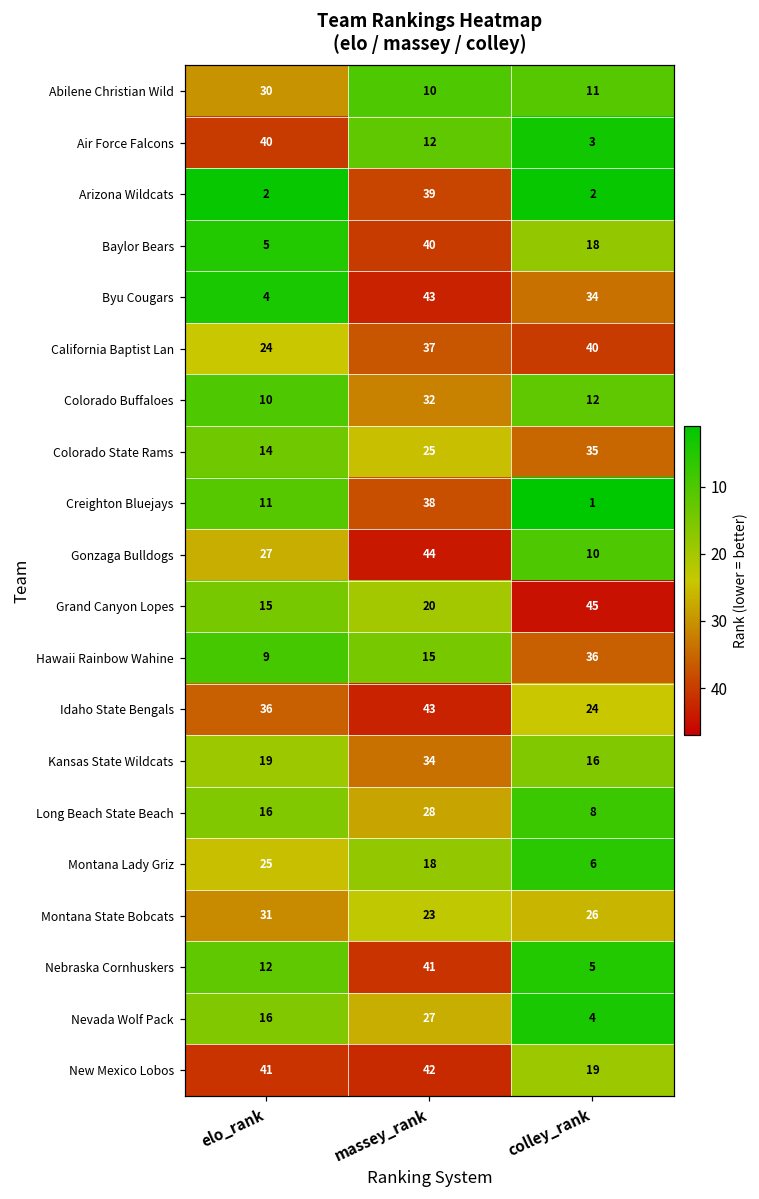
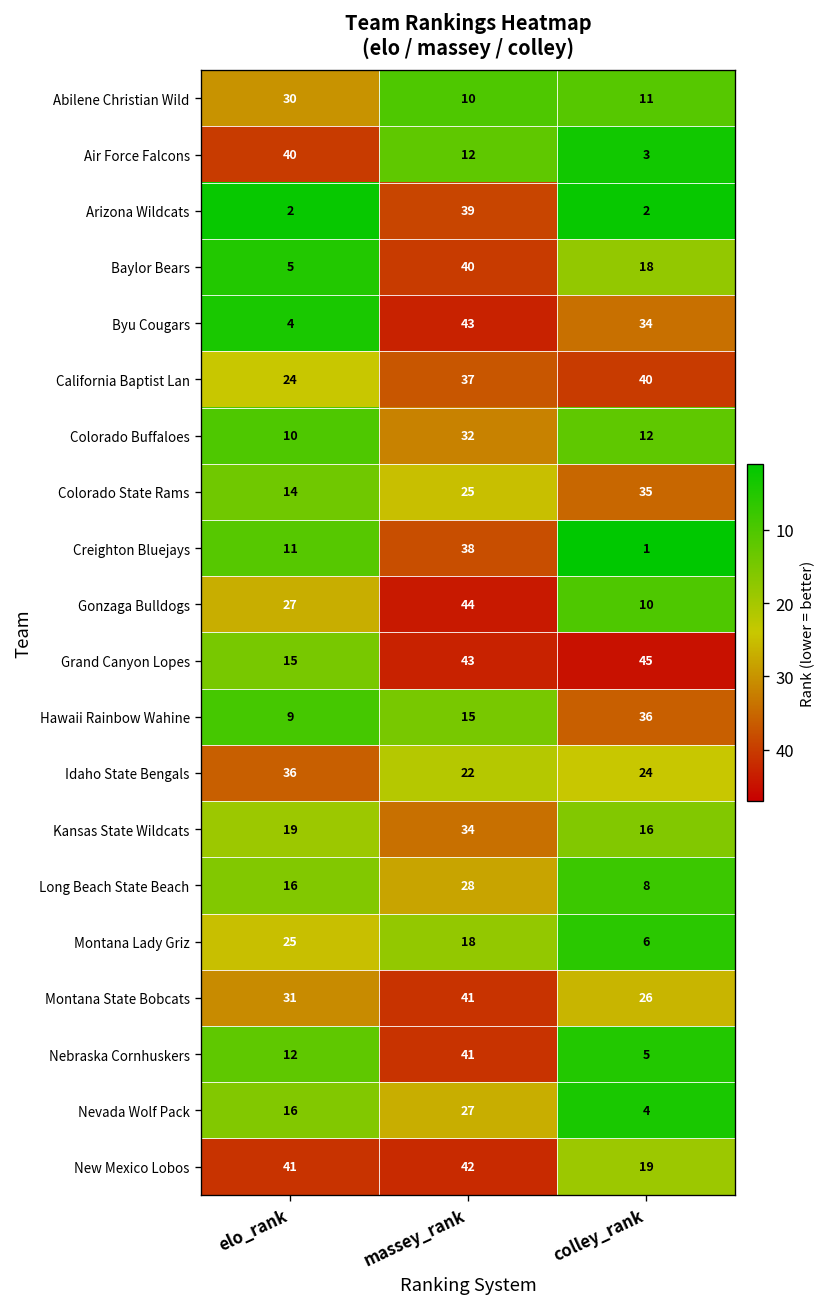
  {
    "Abilene Christian Wild": {
      "elo_rank": 30,
      "massey_rank": 10,
      "colley_rank": 11
    },
    "Air Force Falcons": {
      "elo_rank": 40,
      "massey_rank": 12,
      "colley_rank": 3
    },
    "Arizona Wildcats": {
      "elo_rank": 2,
      "massey_rank": 39,
      "colley_rank": 2
    },
    "Baylor Bears": {
      "elo_rank": 5,
      "massey_rank": 40,
      "colley_rank": 18
    },
    "Byu Cougars": {
      "elo_rank": 4,
      "massey_rank": 43,
      "colley_rank": 34
    },
    "California Baptist Lan": {
      "elo_rank": 24,
      "massey_rank": 37,
      "colley_rank": 40
    },
    "Colorado Buffaloes": {
      "elo_rank": 10,
      "massey_rank": 32,
      "colley_rank": 12
    },
    "Colorado State Rams": {
      "elo_rank": 14,
      "massey_rank": 25,
      "colley_rank": 35
    },
    "Creighton Bluejays": {
      "elo_rank": 11,
      "massey_rank": 38,
      "colley_rank": 1
    },
    "Gonzaga Bulldogs": {
      "elo_rank": 27,
      "massey_rank": 44,
      "colley_rank": 10
    },
    "Grand Canyon Lopes": {
      "elo_rank": 15,
-     "massey_rank": 20,
+     "massey_rank": 43,
      "colley_rank": 45
    },
    "Hawaii Rainbow Wahine": {
      "elo_rank": 9,
      "massey_rank": 15,
      "colley_rank": 36
    },
    "Idaho State Bengals": {
      "elo_rank": 36,
-     "massey_rank": 43,
+     "massey_rank": 22,
      "colley_rank": 24
    },
    "Kansas State Wildcats": {
      "elo_rank": 19,
      "massey_rank": 34,
      "colley_rank": 16
    },
    "Long Beach State Beach": {
      "elo_rank": 16,
      "massey_rank": 28,
      "colley_rank": 8
    },
    "Montana Lady Griz": {
      "elo_rank": 25,
      "massey_rank": 18,
      "colley_rank": 6
    },
    "Montana State Bobcats": {
      "elo_rank": 31,
-     "massey_rank": 23,
+     "massey_rank": 41,
      "colley_rank": 26
    },
    "Nebraska Cornhuskers": {
      "elo_rank": 12,
      "massey_rank": 41,
      "colley_rank": 5
    },
    "Nevada Wolf Pack": {
      "elo_rank": 16,
      "massey_rank": 27,
      "colley_rank": 4
    },
    "New Mexico Lobos": {
      "elo_rank": 41,
      "massey_rank": 42,
      "colley_rank": 19
    }
  }
